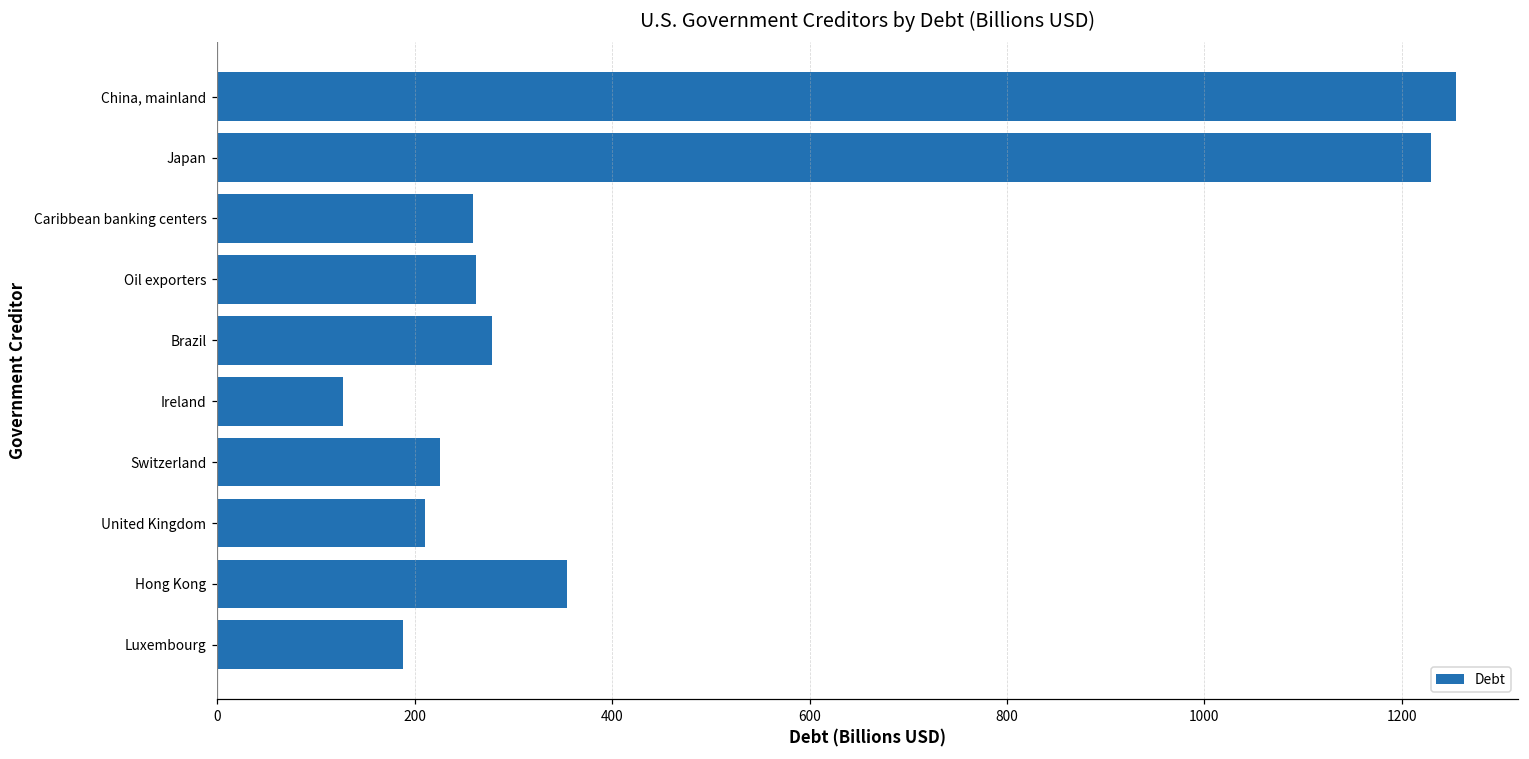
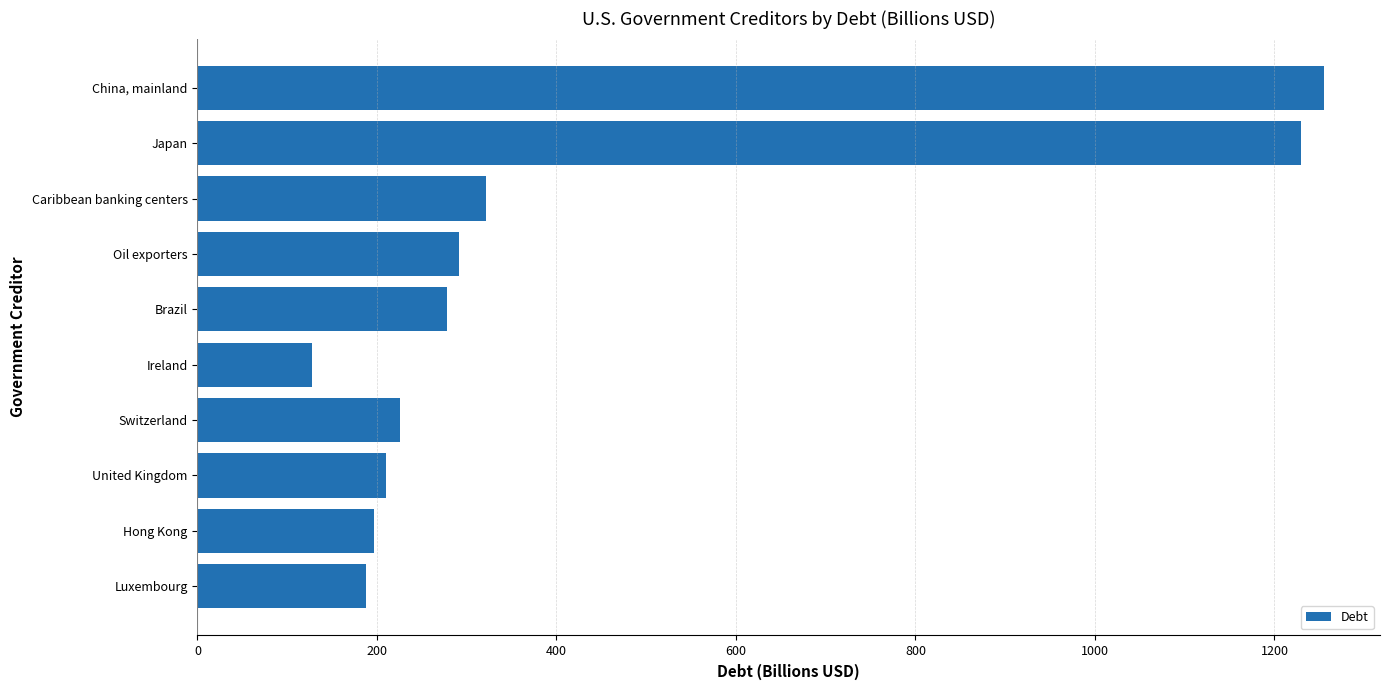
  {
    "China, mainland": 1250,
    "Japan": 1230,
-   "Caribbean banking centers": 260,
-   "Oil exporters": 260,
+   "Caribbean banking centers": 320,
+   "Oil exporters": 290,
    "Brazil": 280,
    "Ireland": 130,
    "Switzerland": 230,
    "United Kingdom": 210,
-   "Hong Kong": 350,
+   "Hong Kong": 200,
    "Luxembourg": 190
  }
